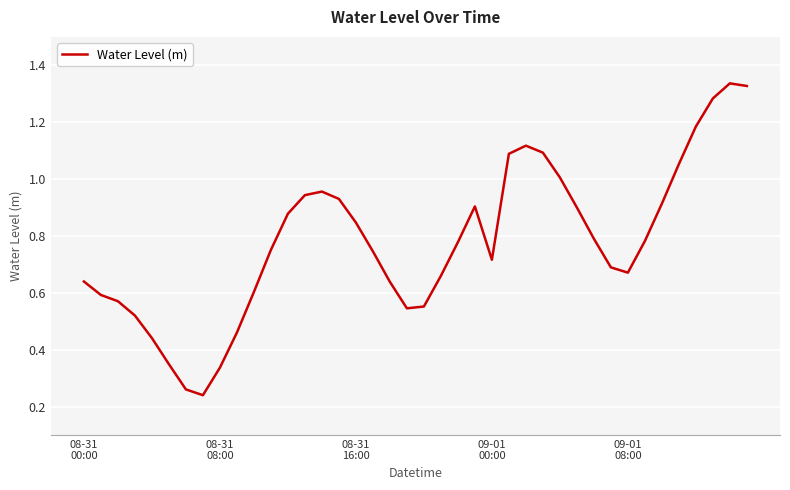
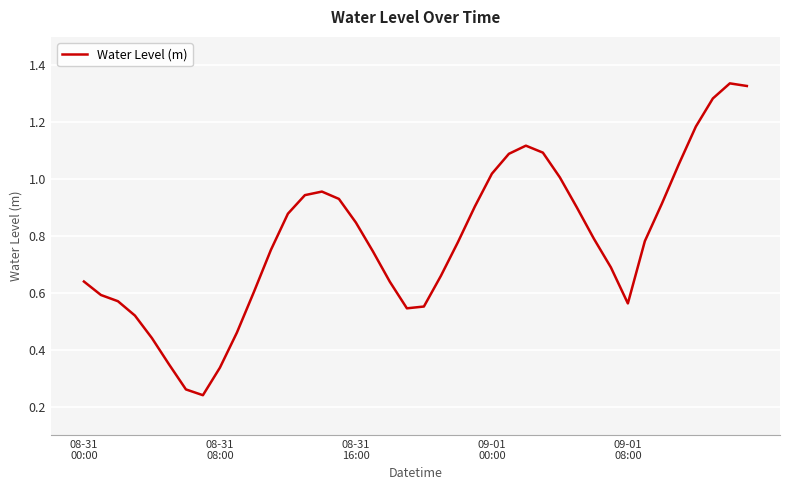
  {
    "08-31 00:00": 0.64,
    "08-31 08:00": 0.34,
    "08-31 16:00": 0.85,
-   "09-01 00:00": 0.72,
-   "09-01 08:00": 0.67
+   "09-01 00:00": 1.02,
+   "09-01 08:00": 0.56
  }
